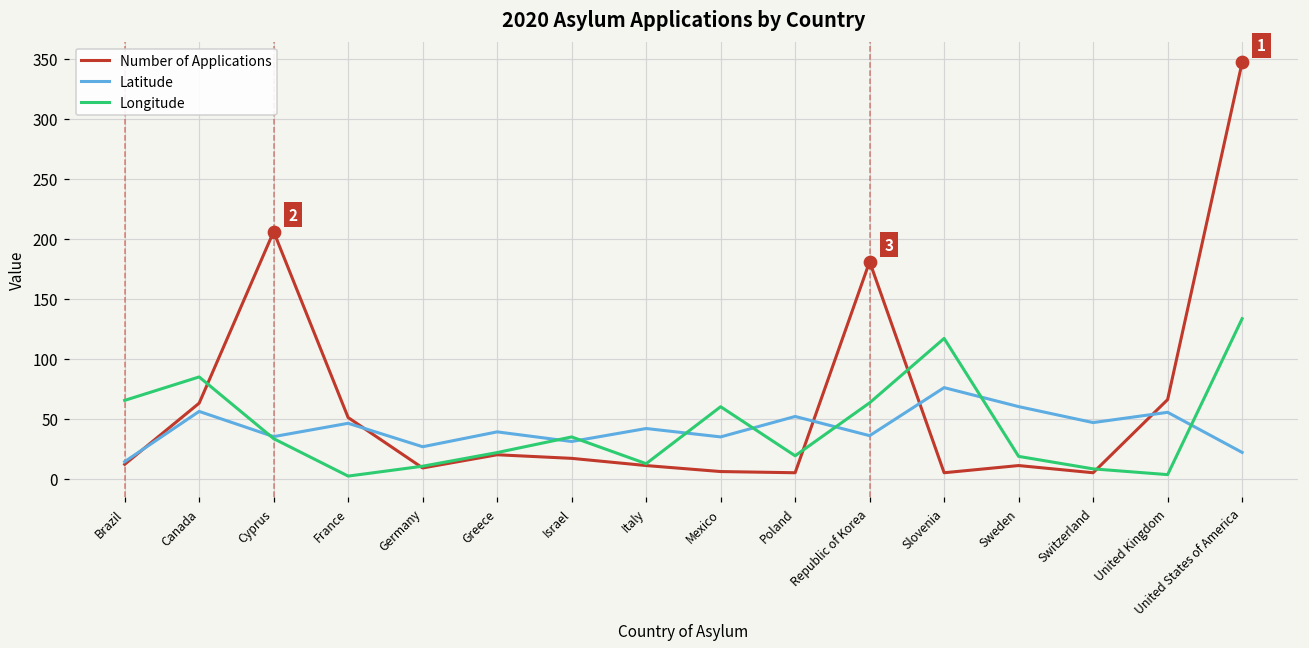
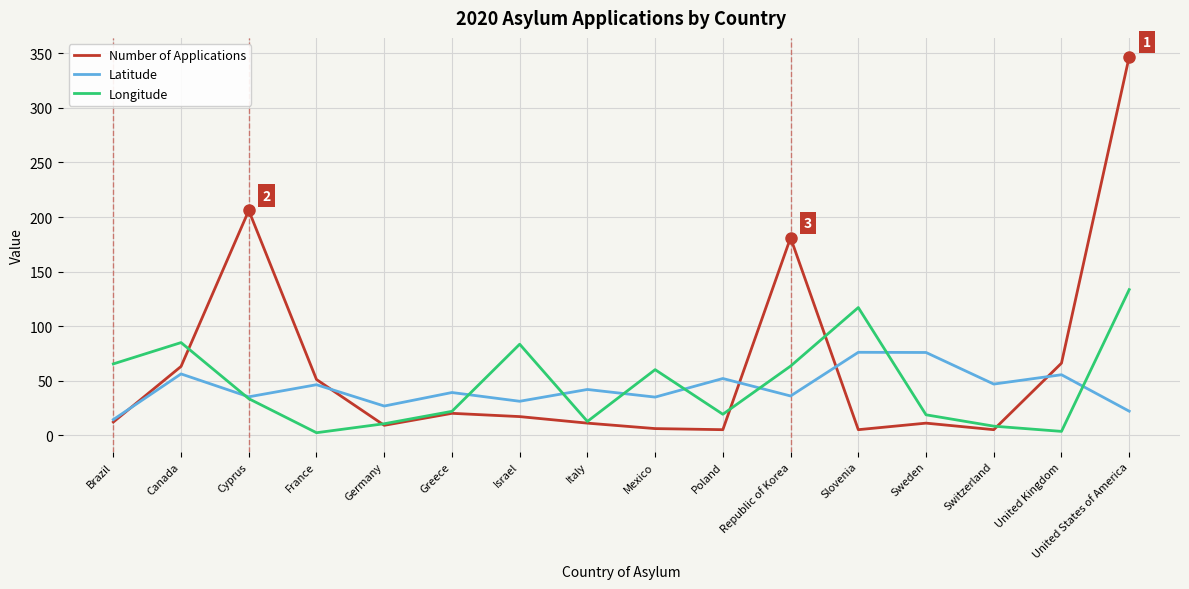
  {
    "Latitude": {
      "Canada": 56,
      "France": 46,
      "Germany": 27,
      "Greece": 39,
      "Israel": 31,
      "Italy": 42,
      "Mexico": 35,
      "Poland": 52,
      "Republic of Korea": 36,
      "Slovenia": 76,
-     "Sweden": 60,
+     "Sweden": 76,
      "Switzerland": 47,
      "United Kingdom": 55,
      "United States of America": 22
    },
    "Longitude": {
      "Brazil": 65,
      "Canada": 85,
      "France": 2,
-     "Israel": 35,
+     "Israel": 83,
      "Mexico": 60,
      "Poland": 19,
      "Republic of Korea": 63,
      "Slovenia": 117,
      "Sweden": 19,
      "Switzerland": 8,
      "United Kingdom": 3,
      "United States of America": 133
    }
  }
